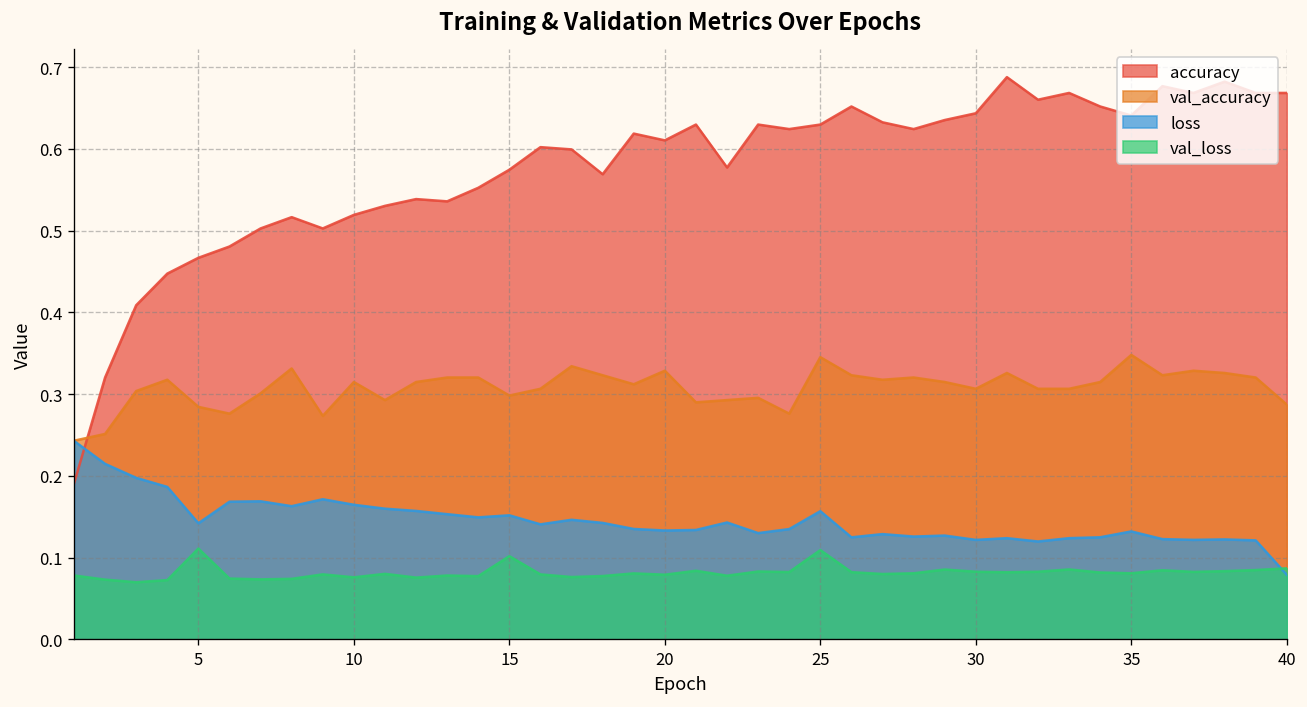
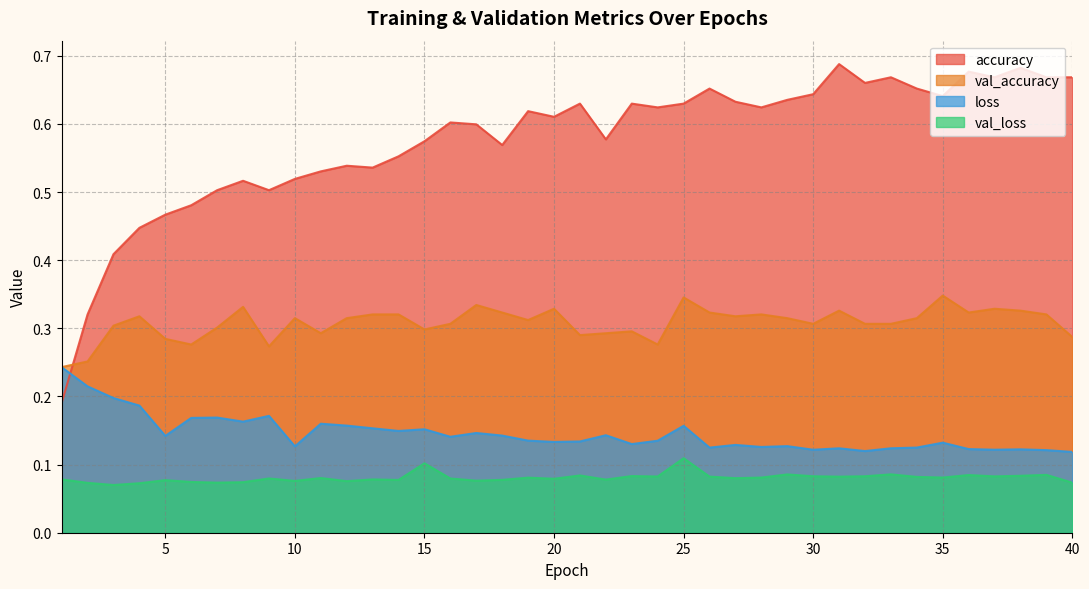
  {
    "loss": {
      "5": 0.14,
-     "10": 0.16,
+     "10": 0.13,
      "15": 0.15,
      "20": 0.13,
      "25": 0.16,
      "30": 0.12,
      "35": 0.13,
-     "40": 0.08
+     "40": 0.12
    },
    "val_loss": {
-     "5": 0.11,
+     "5": 0.08,
      "10": 0.08,
      "15": 0.10,
      "20": 0.08,
      "25": 0.11,
      "30": 0.08,
      "35": 0.08,
-     "40": 0.09
+     "40": 0.07
    }
  }
